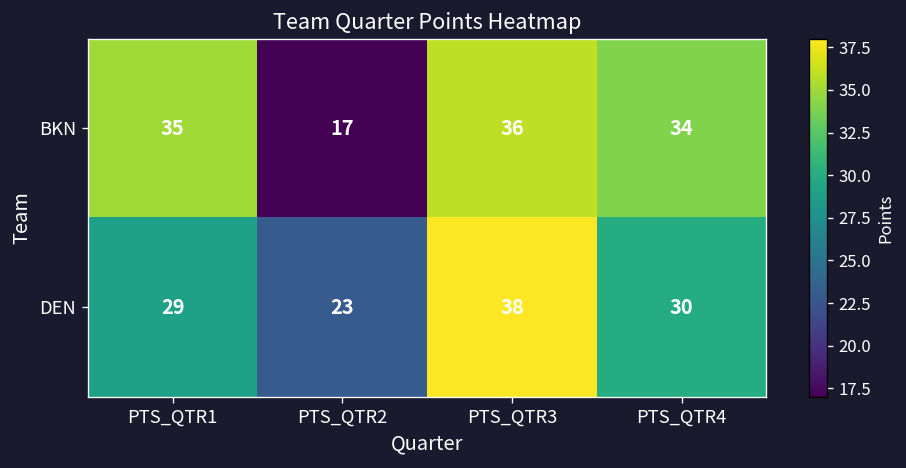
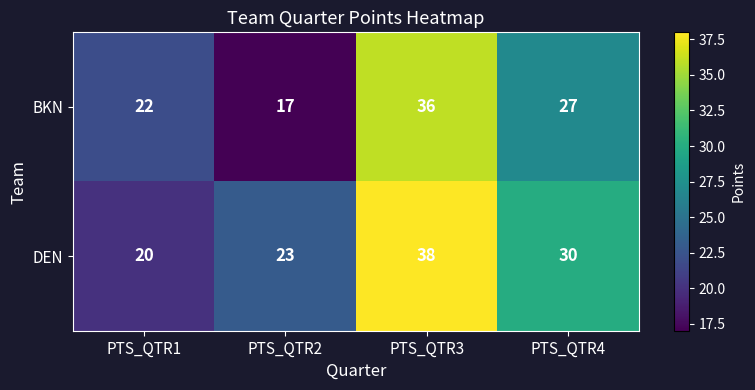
  {
    "BKN": {
-     "PTS_QTR1": 35,
+     "PTS_QTR1": 22,
      "PTS_QTR2": 17,
      "PTS_QTR3": 36,
-     "PTS_QTR4": 34
+     "PTS_QTR4": 27
    },
    "DEN": {
-     "PTS_QTR1": 29,
+     "PTS_QTR1": 20,
      "PTS_QTR2": 23,
      "PTS_QTR3": 38,
      "PTS_QTR4": 30
    }
  }
